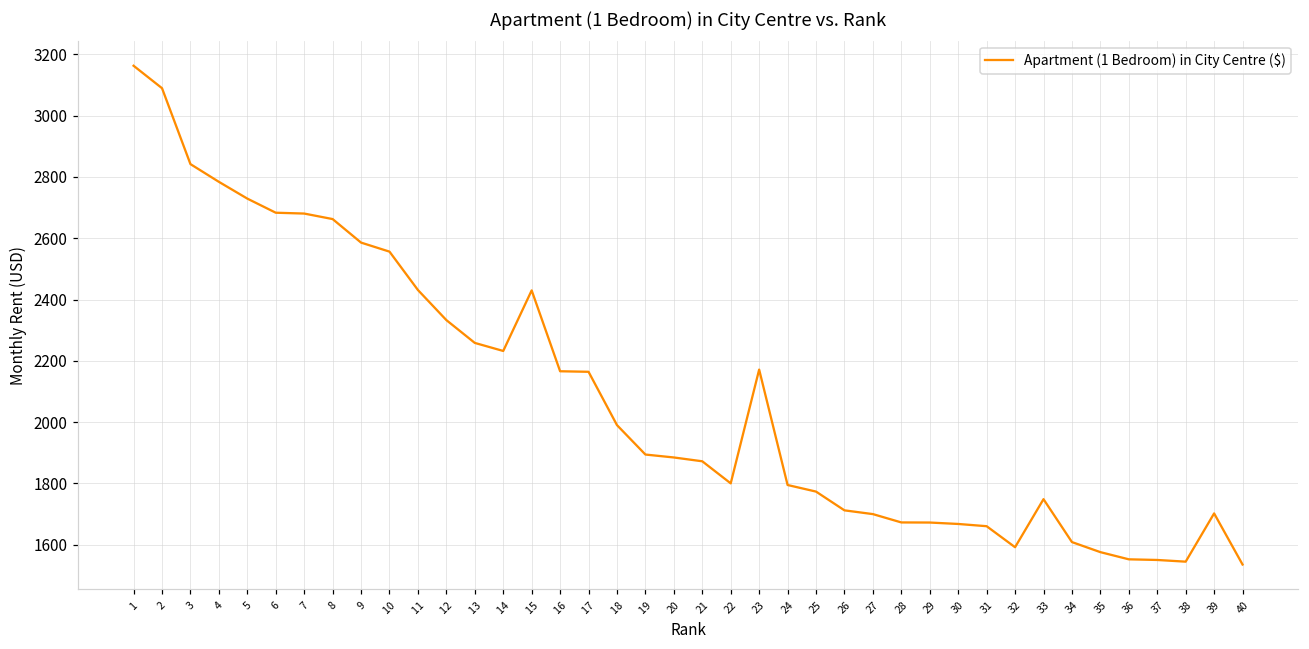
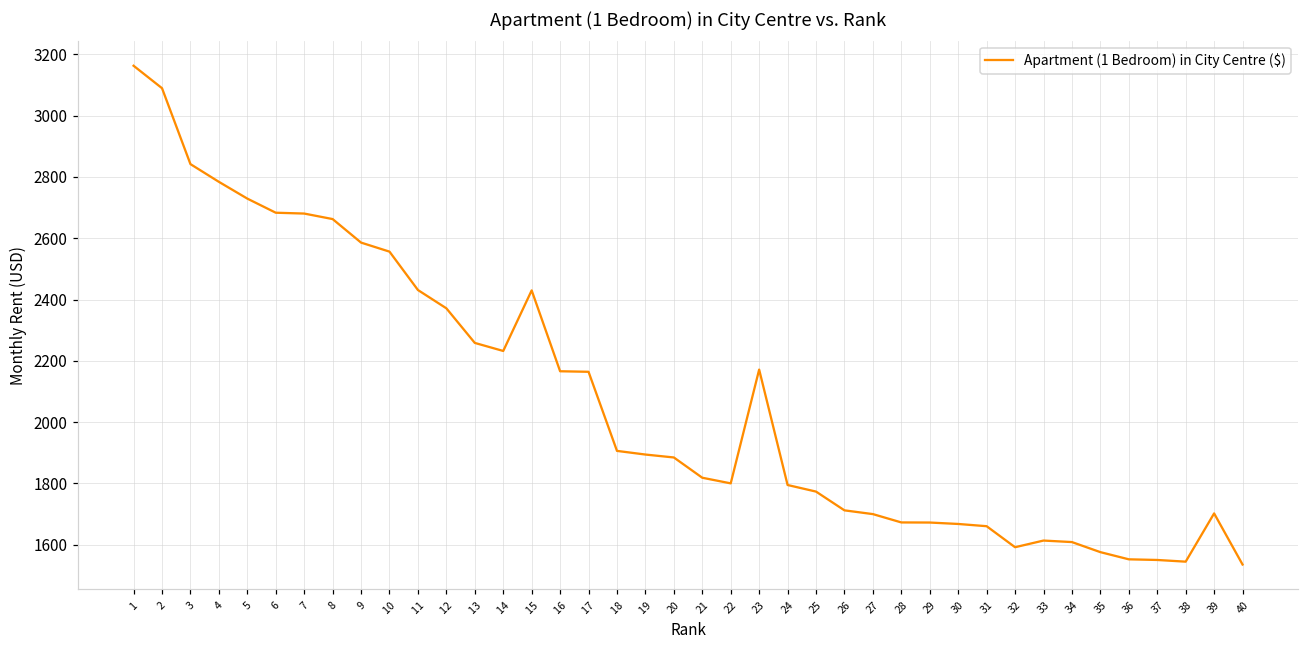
  {
    "1": 3160,
    "2": 3090,
    "3": 2840,
    "4": 2780,
    "5": 2730,
    "6": 2680,
    "7": 2680,
    "8": 2660,
    "9": 2590,
    "10": 2560,
    "11": 2430,
-   "12": 2330,
+   "12": 2370,
    "13": 2260,
    "14": 2230,
    "15": 2430,
    "16": 2170,
    "17": 2160,
-   "18": 1990,
+   "18": 1910,
    "19": 1890,
    "20": 1880,
-   "21": 1870,
+   "21": 1820,
    "22": 1800,
    "23": 2170,
    "24": 1790,
    "25": 1770,
    "26": 1710,
    "27": 1700,
    "28": 1670,
    "29": 1670,
    "30": 1670,
    "31": 1660,
    "32": 1590,
-   "33": 1750,
+   "33": 1610,
    "34": 1610,
    "35": 1580,
    "36": 1550,
    "37": 1550,
    "38": 1540,
    "39": 1700,
    "40": 1540
  }
